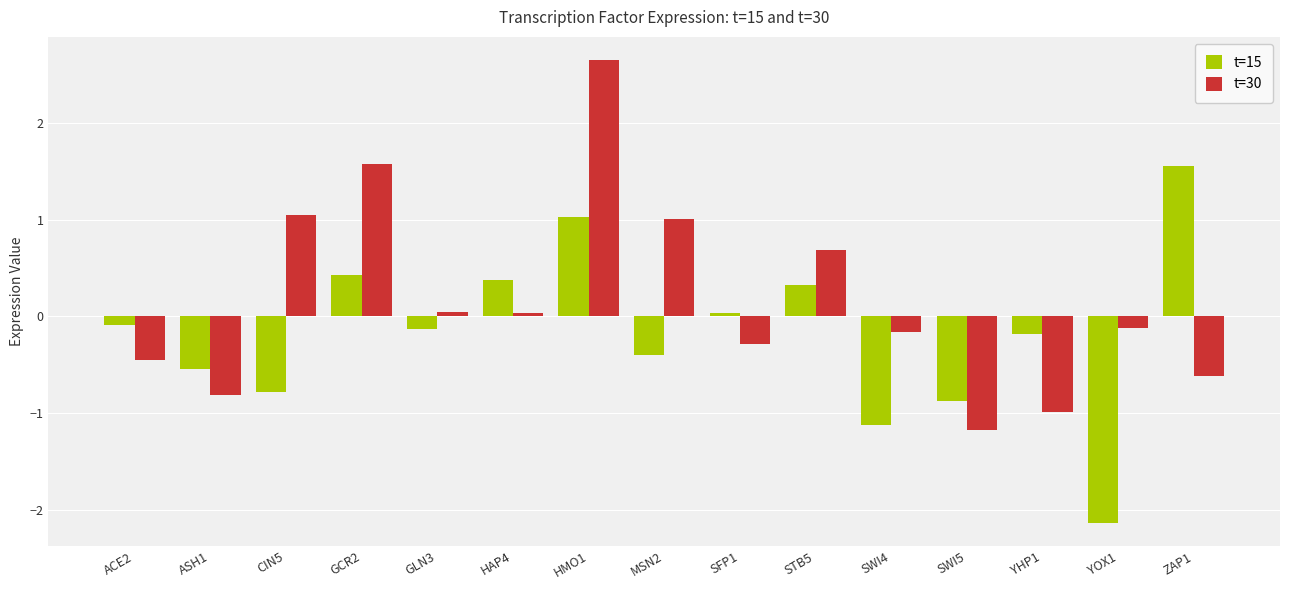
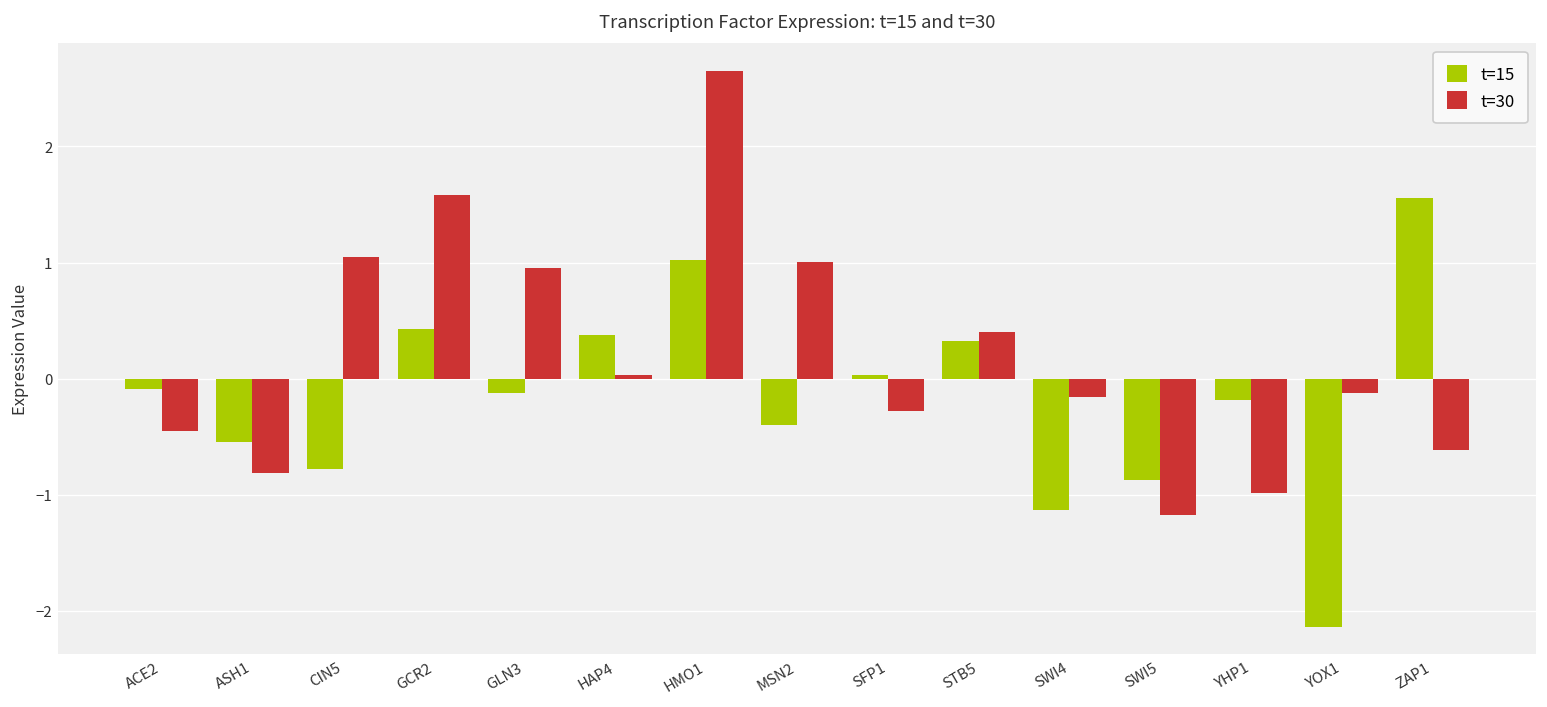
  {
    "t=15": {
      "ACE2": -0.1,
      "ASH1": -0.5,
      "CIN5": -0.8,
      "GCR2": 0.4,
      "GLN3": -0.1,
      "HAP4": 0.4,
      "HMO1": 1.0,
      "MSN2": -0.4,
      "SFP1": 0.0,
      "STB5": 0.3,
      "SWI4": -1.1,
      "SWI5": -0.9,
      "YHP1": -0.2,
      "YOX1": -2.1,
      "ZAP1": 1.6
    },
    "t=30": {
      "ACE2": -0.4,
      "ASH1": -0.8,
      "CIN5": 1.0,
      "GCR2": 1.6,
-     "GLN3": 0.0,
+     "GLN3": 0.9,
      "HAP4": 0.0,
      "HMO1": 2.6,
      "MSN2": 1.0,
      "SFP1": -0.3,
-     "STB5": 0.7,
+     "STB5": 0.4,
      "SWI4": -0.2,
      "SWI5": -1.2,
      "YHP1": -1.0,
      "YOX1": -0.1,
      "ZAP1": -0.6
    }
  }
